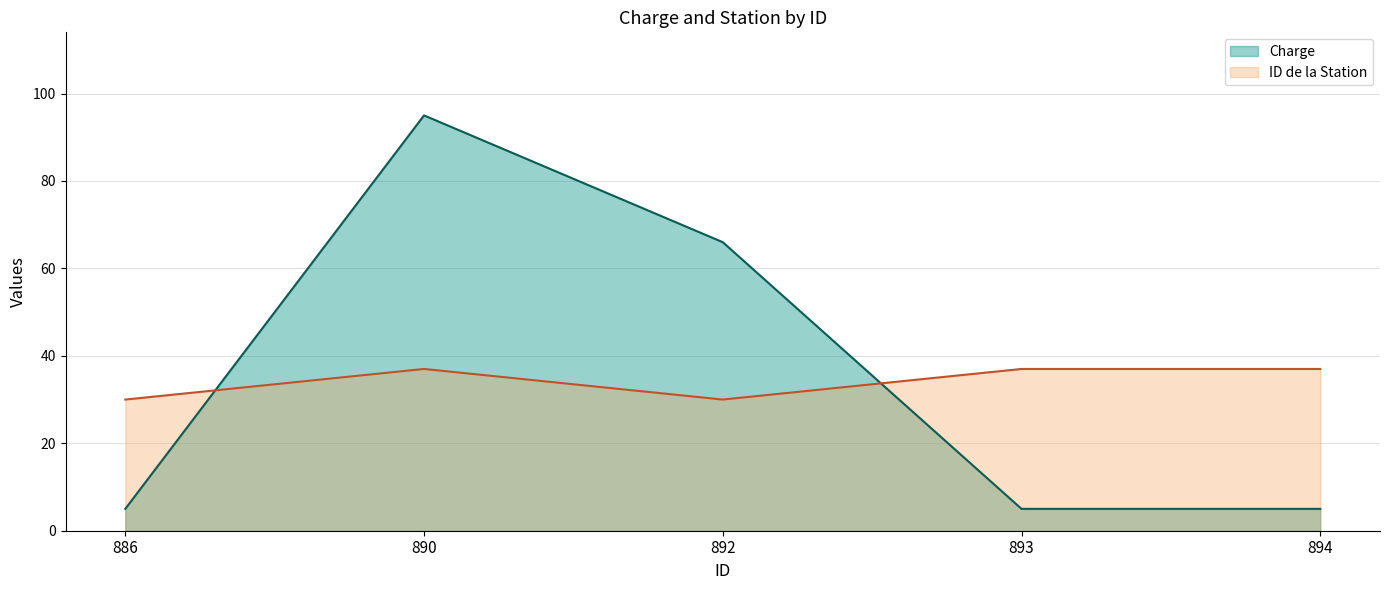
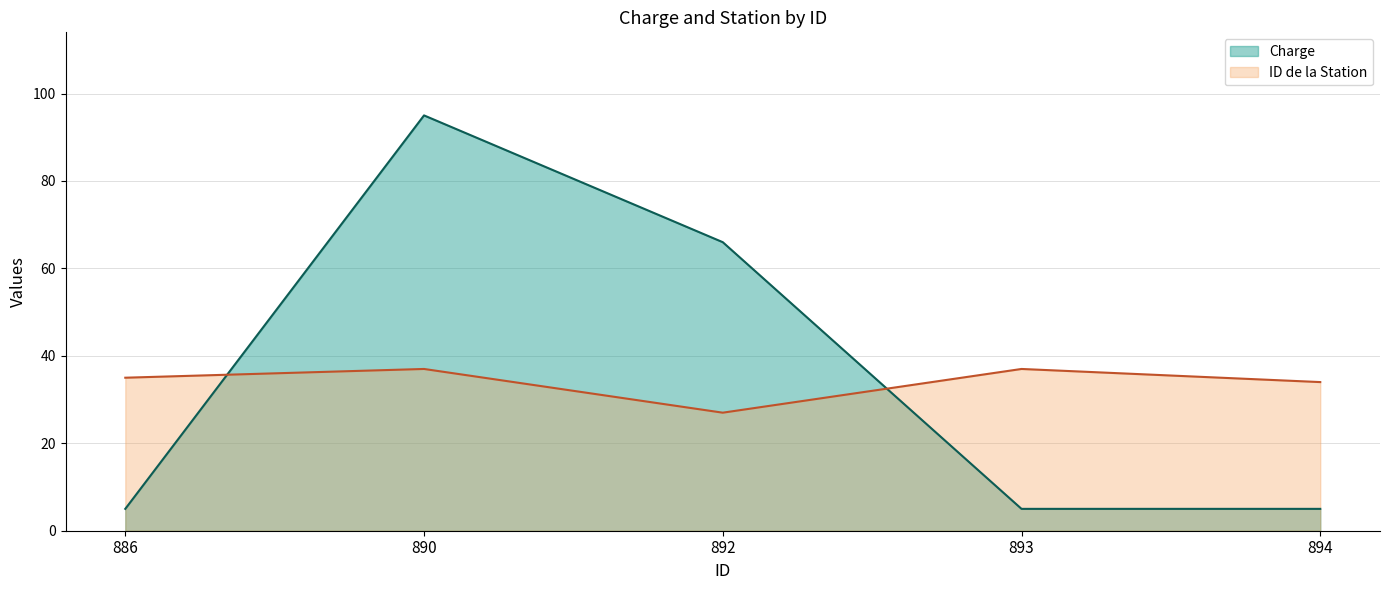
  {
    "Charge": {
      "886": 5,
      "890": 95,
      "892": 66,
      "893": 5,
      "894": 5
    },
    "ID de la Station": {
-     "886": 30,
+     "886": 35,
      "890": 37,
-     "892": 30,
+     "892": 27,
      "893": 37,
-     "894": 37
+     "894": 34
    }
  }
